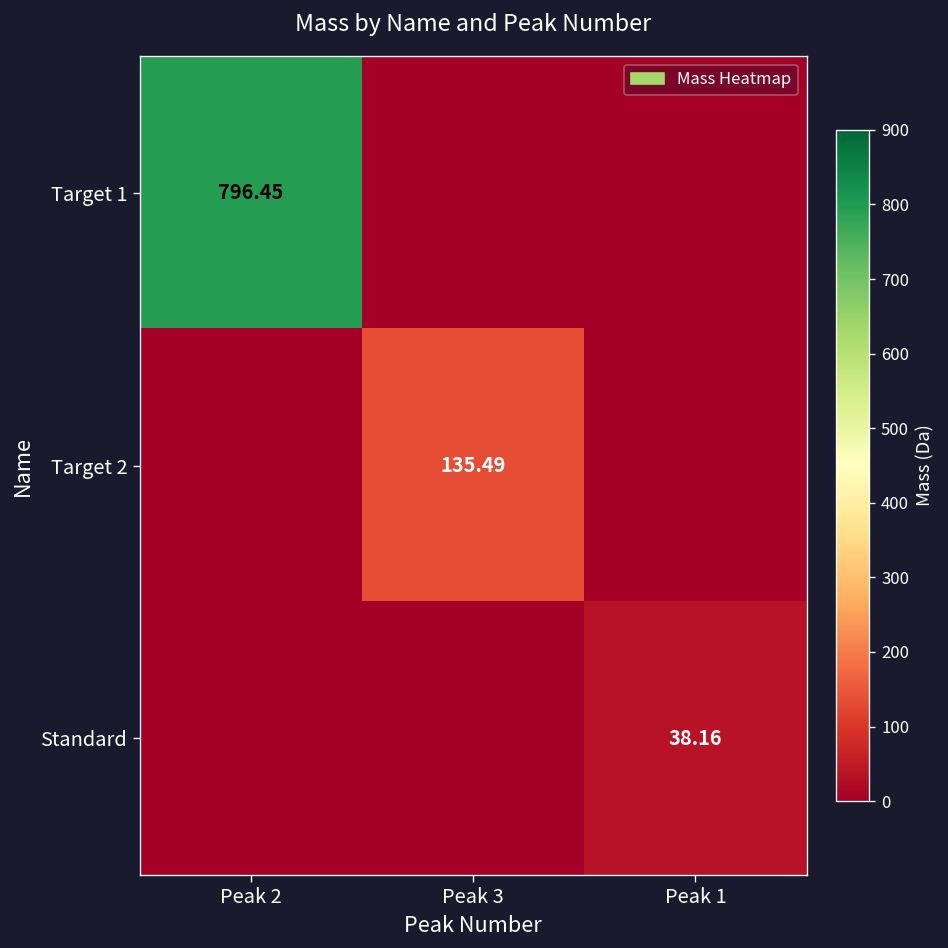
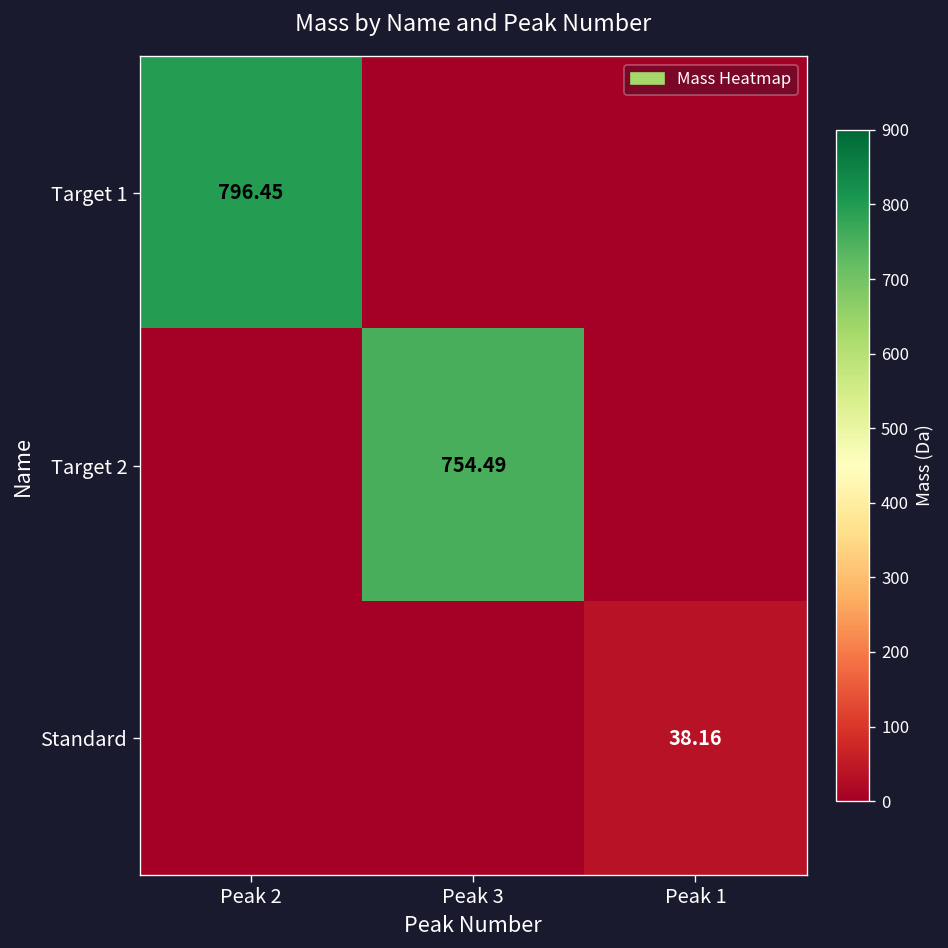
  {
    "Target 1": {
      "Peak 2": 796.45
    },
    "Target 2": {
-     "Peak 3": 135.49
+     "Peak 3": 754.49
    },
    "Standard": {
      "Peak 1": 38.16
    }
  }
